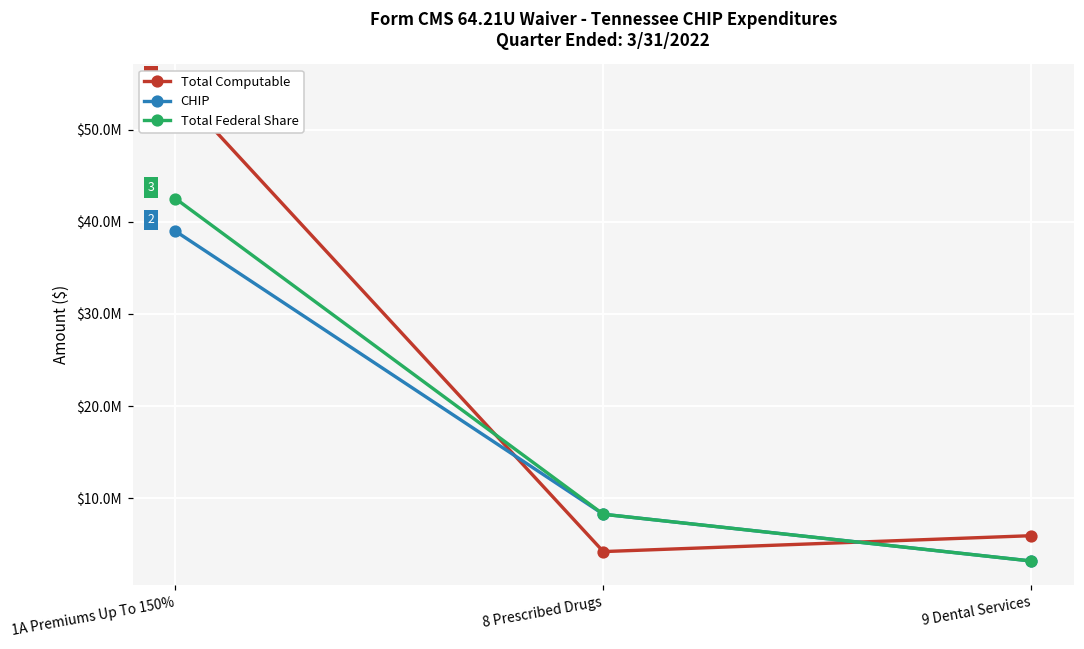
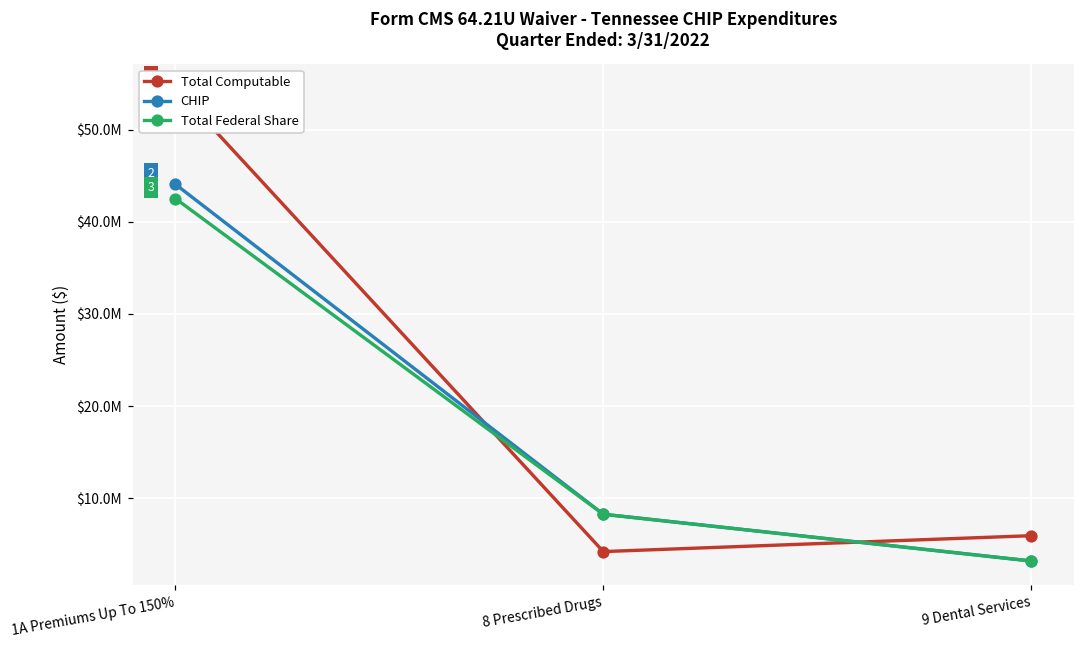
  {
    "Total Computable": {
      "8 Prescribed Drugs": "$4000000",
      "9 Dental Services": "$6000000"
    },
    "CHIP": {
-     "1A Premiums Up To 150%": "$39000000"
+     "1A Premiums Up To 150%": "$44000000"
    }
  }
